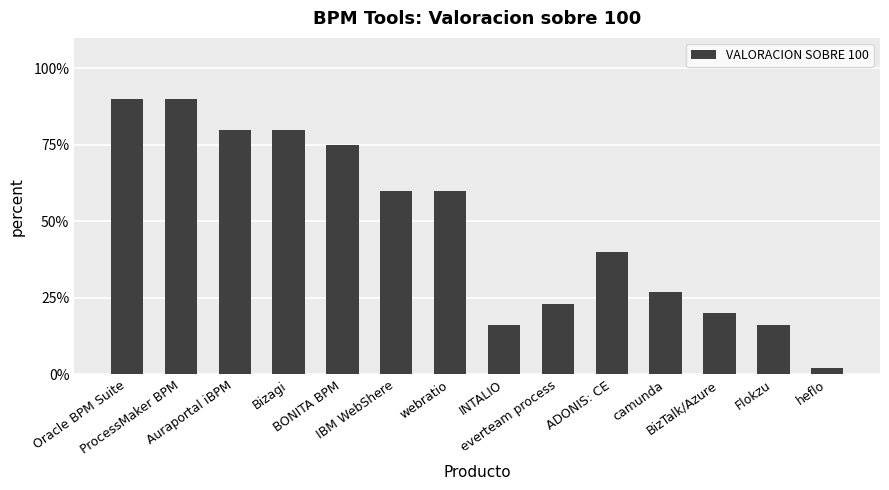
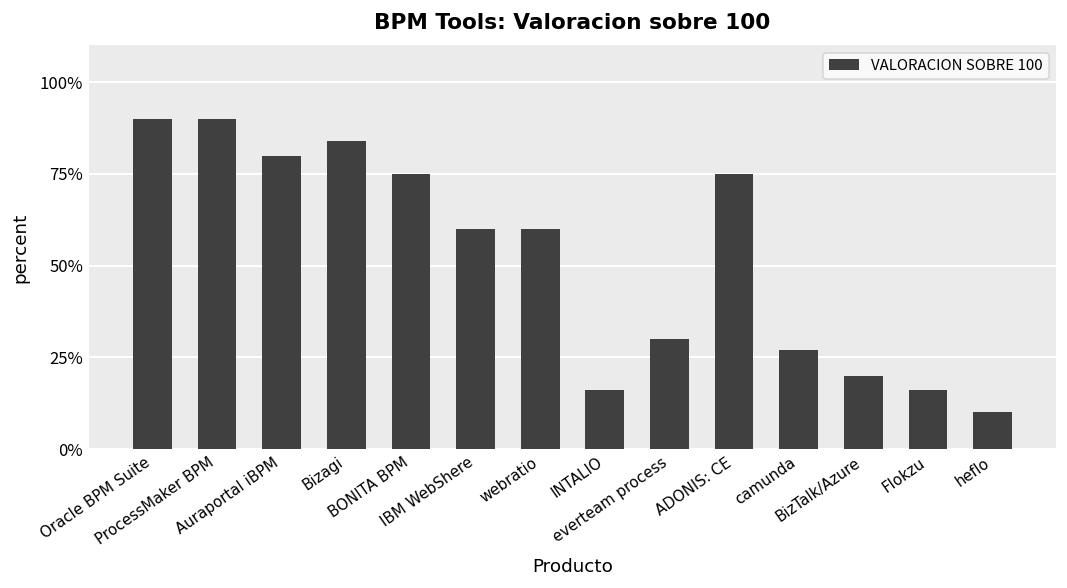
  {
    "Oracle BPM Suite": "90%",
    "ProcessMaker BPM": "90%",
    "Auraportal iBPM": "80%",
-   "Bizagi": "80%",
+   "Bizagi": "84%",
    "BONITA BPM": "75%",
    "IBM WebShere": "60%",
    "webratio": "60%",
    "INTALIO": "16%",
-   "everteam process": "23%",
-   "ADONIS: CE": "40%",
+   "everteam process": "30%",
+   "ADONIS: CE": "75%",
    "camunda": "27%",
    "BizTalk/Azure": "20%",
    "Flokzu": "16%",
-   "heflo": "2%"
+   "heflo": "10%"
  }
